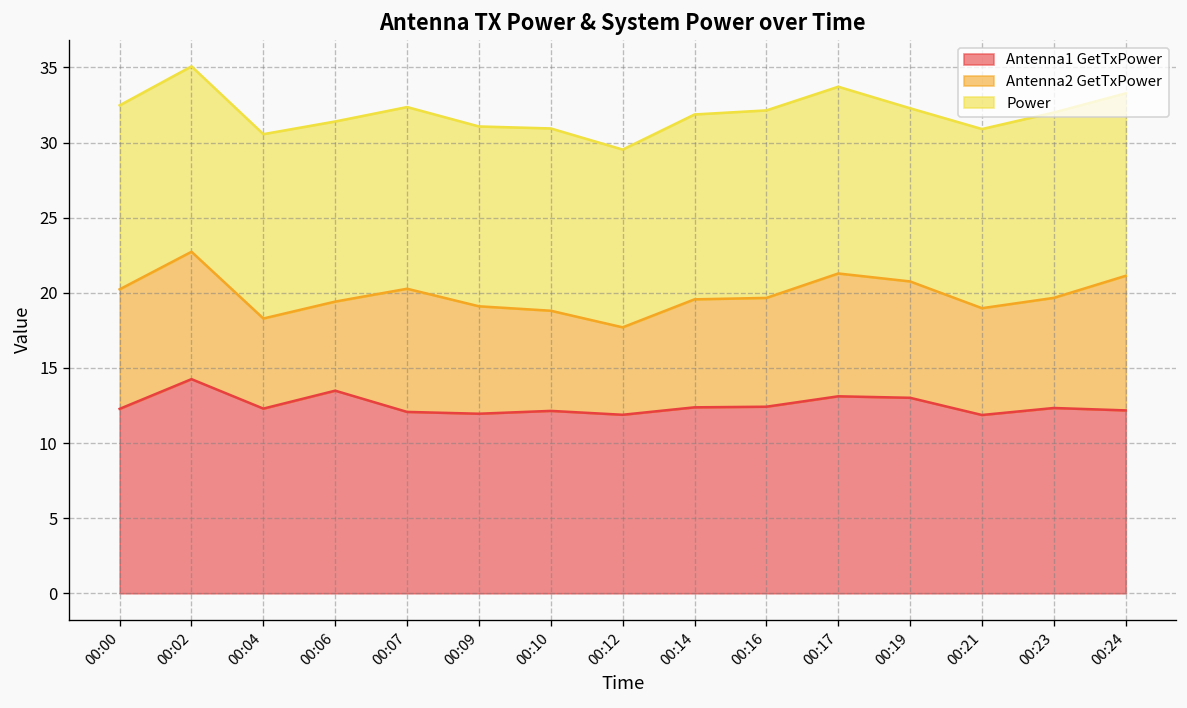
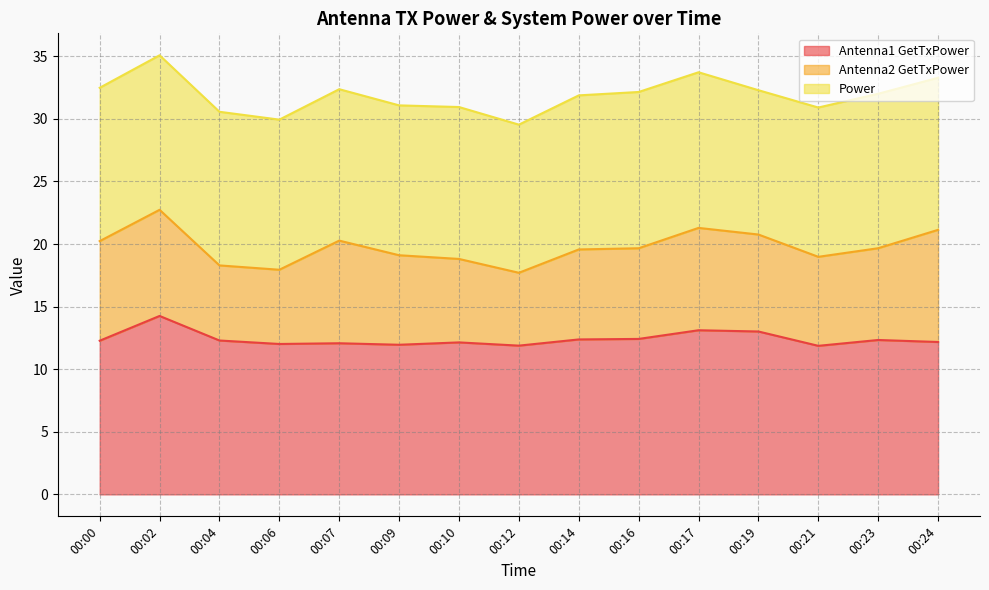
  {
    "Antenna1 GetTxPower": {
      "00:00": 12.3,
      "00:02": 14.3,
      "00:04": 12.3,
-     "00:06": 13.5,
+     "00:06": 12.0,
      "00:07": 12.1,
      "00:09": 12.0,
      "00:10": 12.1,
      "00:12": 11.9,
      "00:14": 12.4,
      "00:16": 12.4,
      "00:17": 13.1,
      "00:19": 13.0,
      "00:21": 11.9,
      "00:23": 12.3,
      "00:24": 12.2
    }
  }
